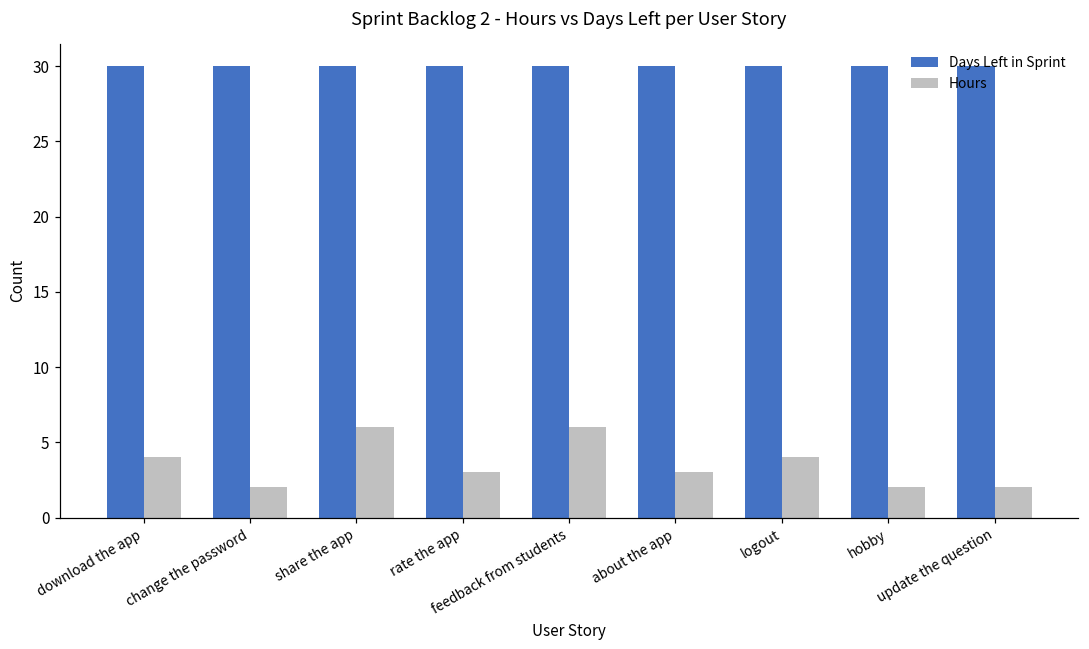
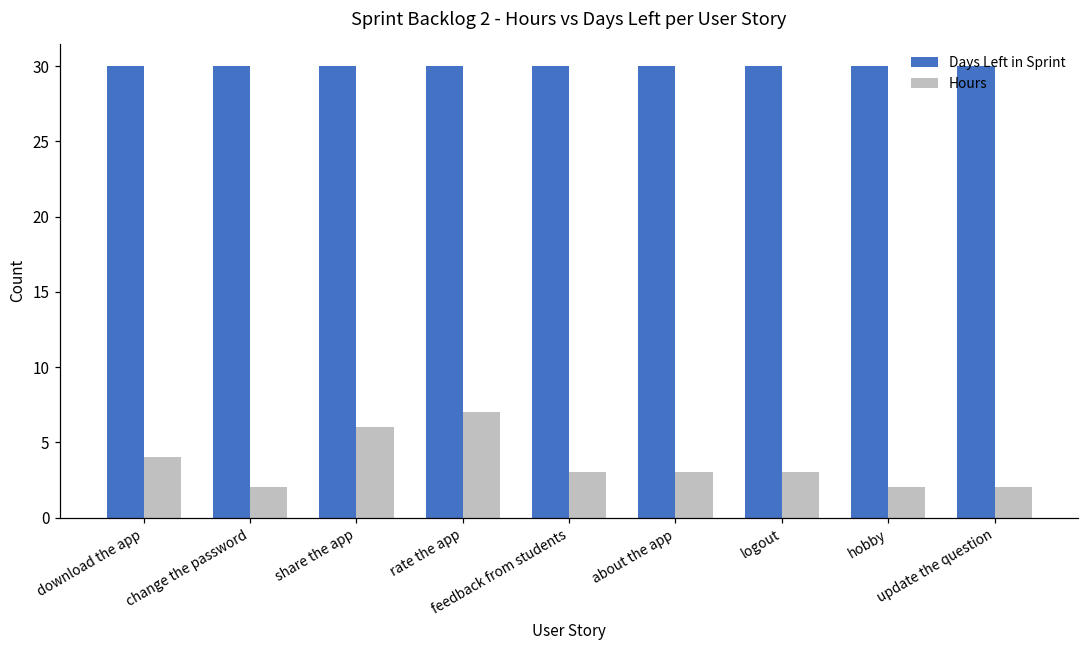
  {
    "Days Left in Sprint": {
      "download the app": 30,
      "change the password": 30,
      "share the app": 30,
      "rate the app": 30,
      "feedback from students": 30,
      "about the app": 30,
      "logout": 30,
      "hobby": 30,
      "update the question": 30
    },
    "Hours": {
      "download the app": 4,
      "change the password": 2,
      "share the app": 6,
-     "rate the app": 3,
-     "feedback from students": 6,
+     "rate the app": 7,
+     "feedback from students": 3,
      "about the app": 3,
-     "logout": 4,
+     "logout": 3,
      "hobby": 2,
      "update the question": 2
    }
  }
